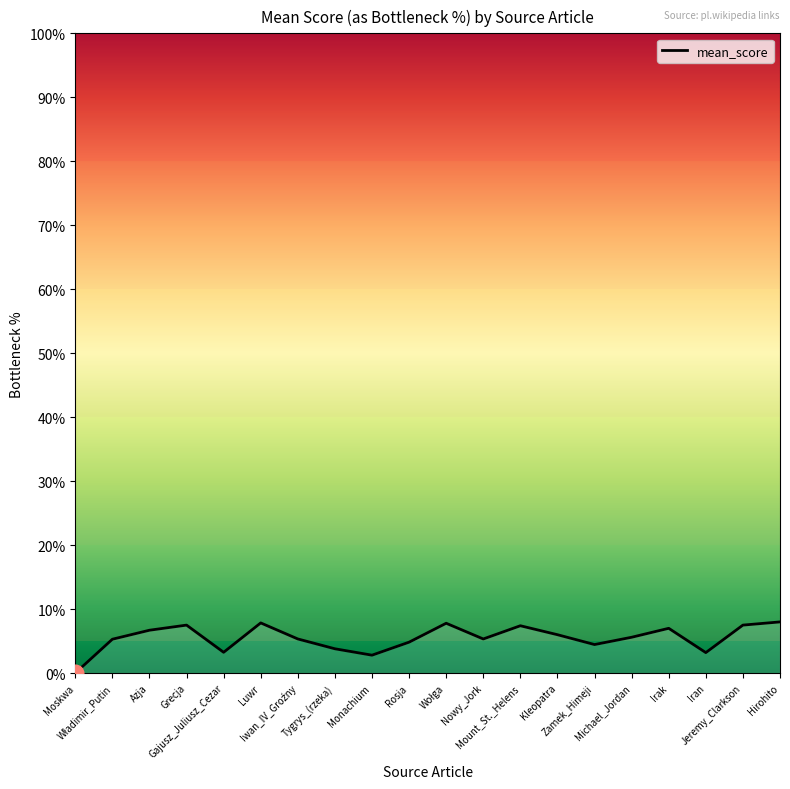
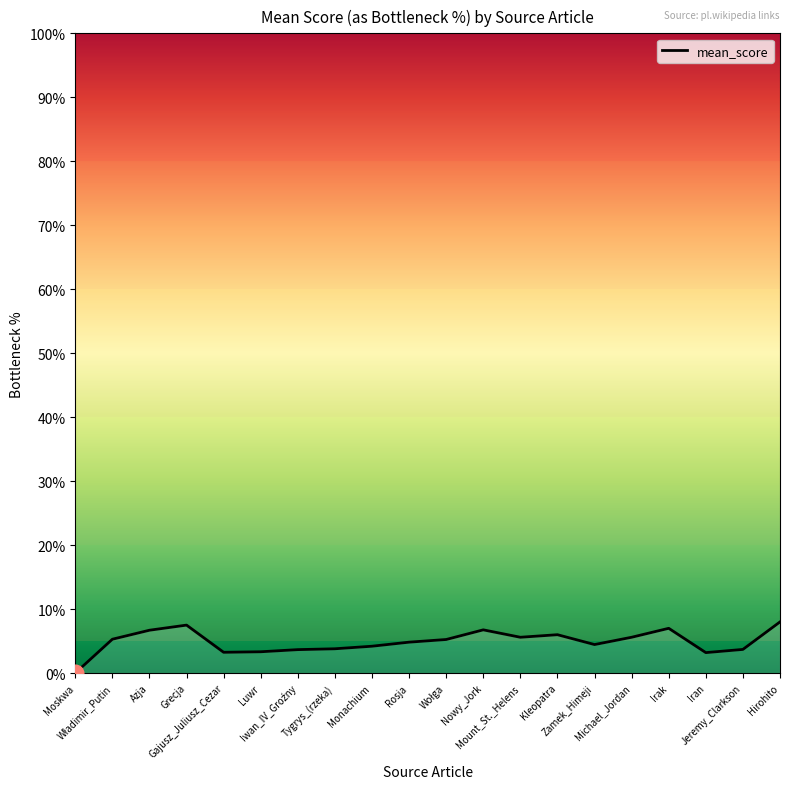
  {
    "mean_score": {
      "Władimir_Putin": "5%",
      "Azja": "7%",
      "Grecja": "8%",
      "Gajusz_Juliusz_Cezar": "3%",
-     "Luwr": "8%",
-     "Iwan_IV_Groźny": "5%",
+     "Luwr": "3%",
+     "Iwan_IV_Groźny": "4%",
      "Tygrys_(rzeka)": "4%",
-     "Monachium": "3%",
+     "Monachium": "4%",
      "Rosja": "5%",
-     "Wołga": "8%",
-     "Nowy_Jork": "5%",
-     "Mount_St._Helens": "7%",
+     "Wołga": "5%",
+     "Nowy_Jork": "7%",
+     "Mount_St._Helens": "6%",
      "Kleopatra": "6%",
      "Zamek_Himeji": "4%",
      "Michael_Jordan": "6%",
      "Irak": "7%",
      "Iran": "3%",
-     "Jeremy_Clarkson": "8%",
+     "Jeremy_Clarkson": "4%",
      "Hirohito": "8%"
    }
  }
